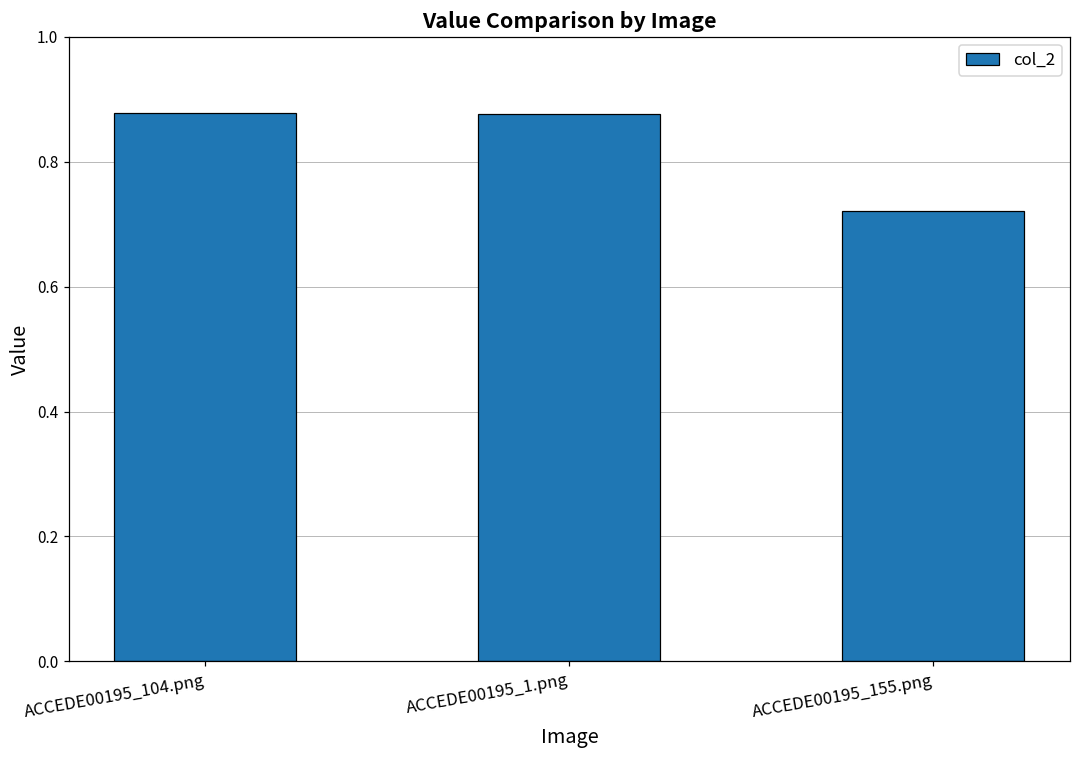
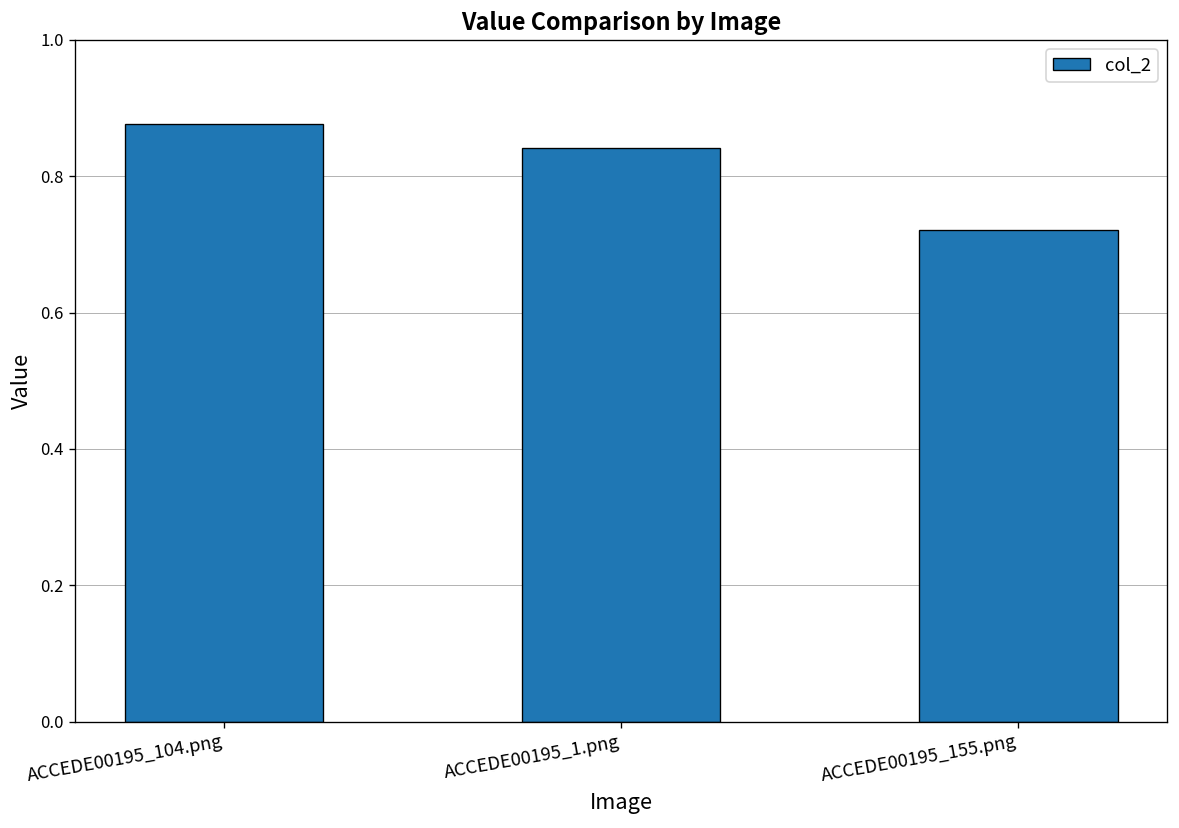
  {
    "ACCEDE00195_104.png": 0.88,
-   "ACCEDE00195_1.png": 0.88,
+   "ACCEDE00195_1.png": 0.84,
    "ACCEDE00195_155.png": 0.72
  }
